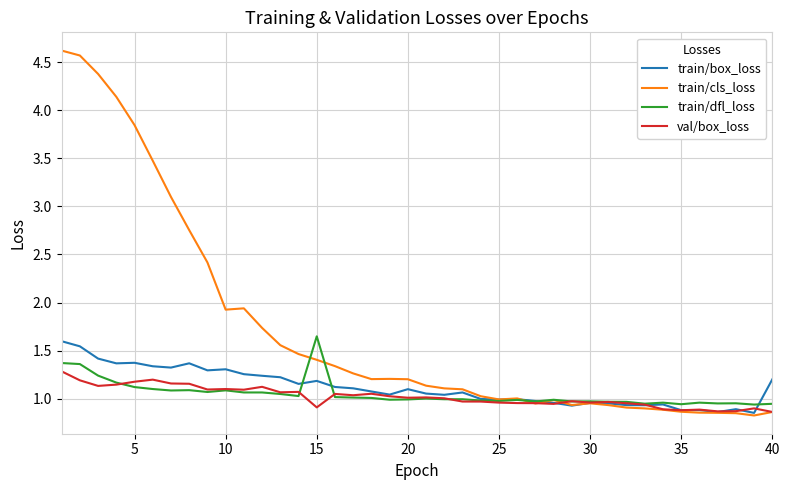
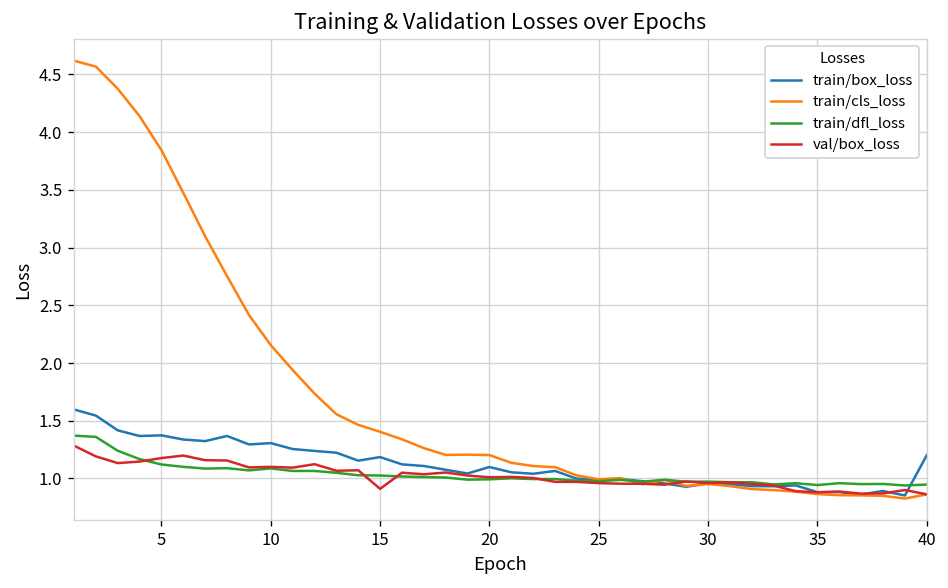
  {
    "train/box_loss": {
      "5": 1.4,
      "10": 1.3,
      "15": 1.2,
      "20": 1.1,
      "40": 1.2
    },
    "train/cls_loss": {
      "5": 3.8,
-     "10": 1.9,
+     "10": 2.2,
      "15": 1.4,
      "20": 1.2
    },
    "train/dfl_loss": {
      "5": 1.1,
-     "15": 1.6,
+     "15": 1.0,
      "35": 0.9,
      "40": 0.9
    },
    "val/box_loss": {
      "5": 1.2,
      "15": 0.9
    }
  }
